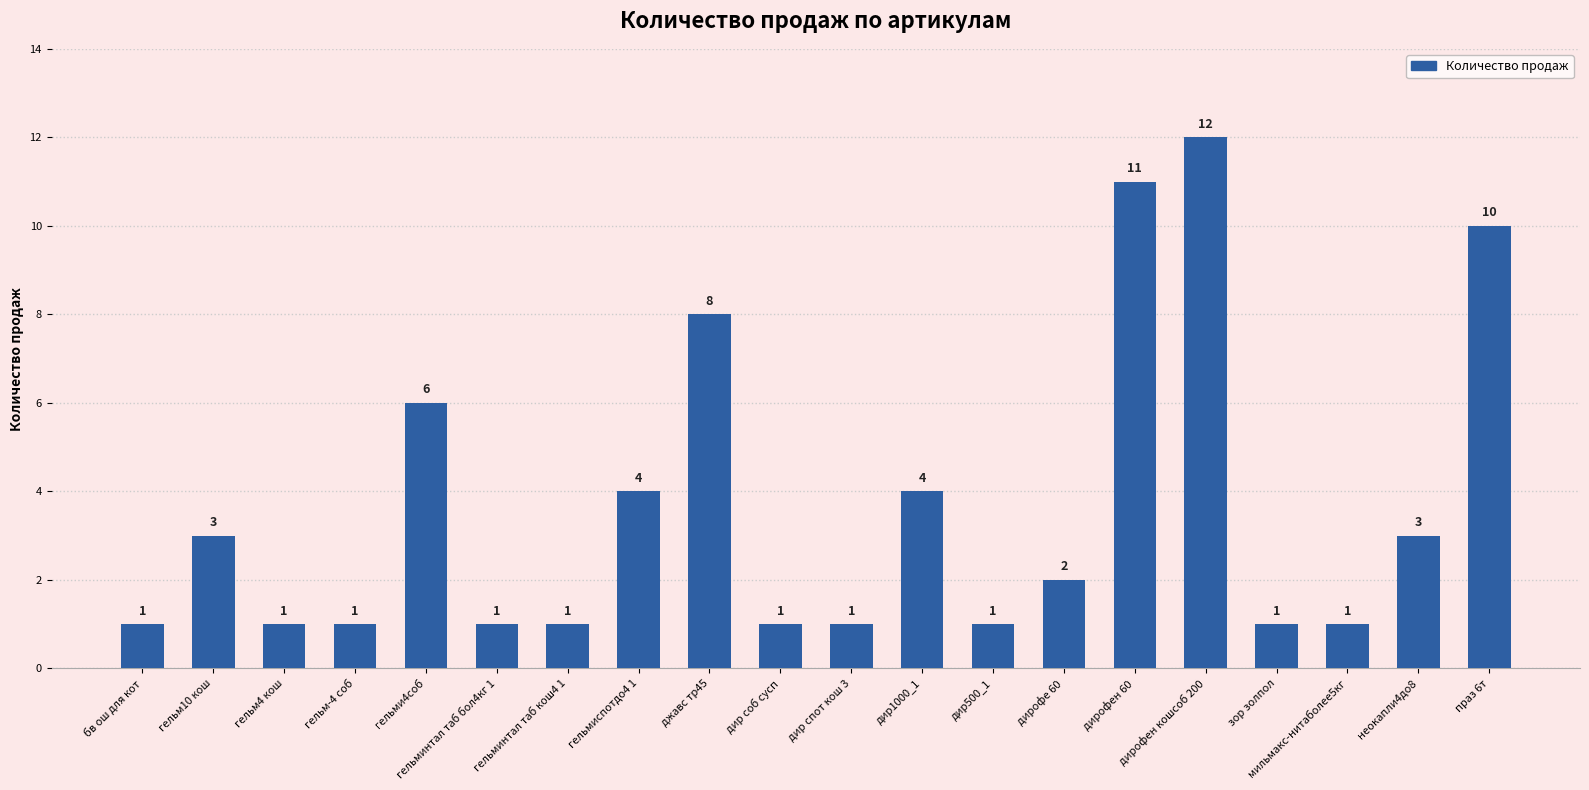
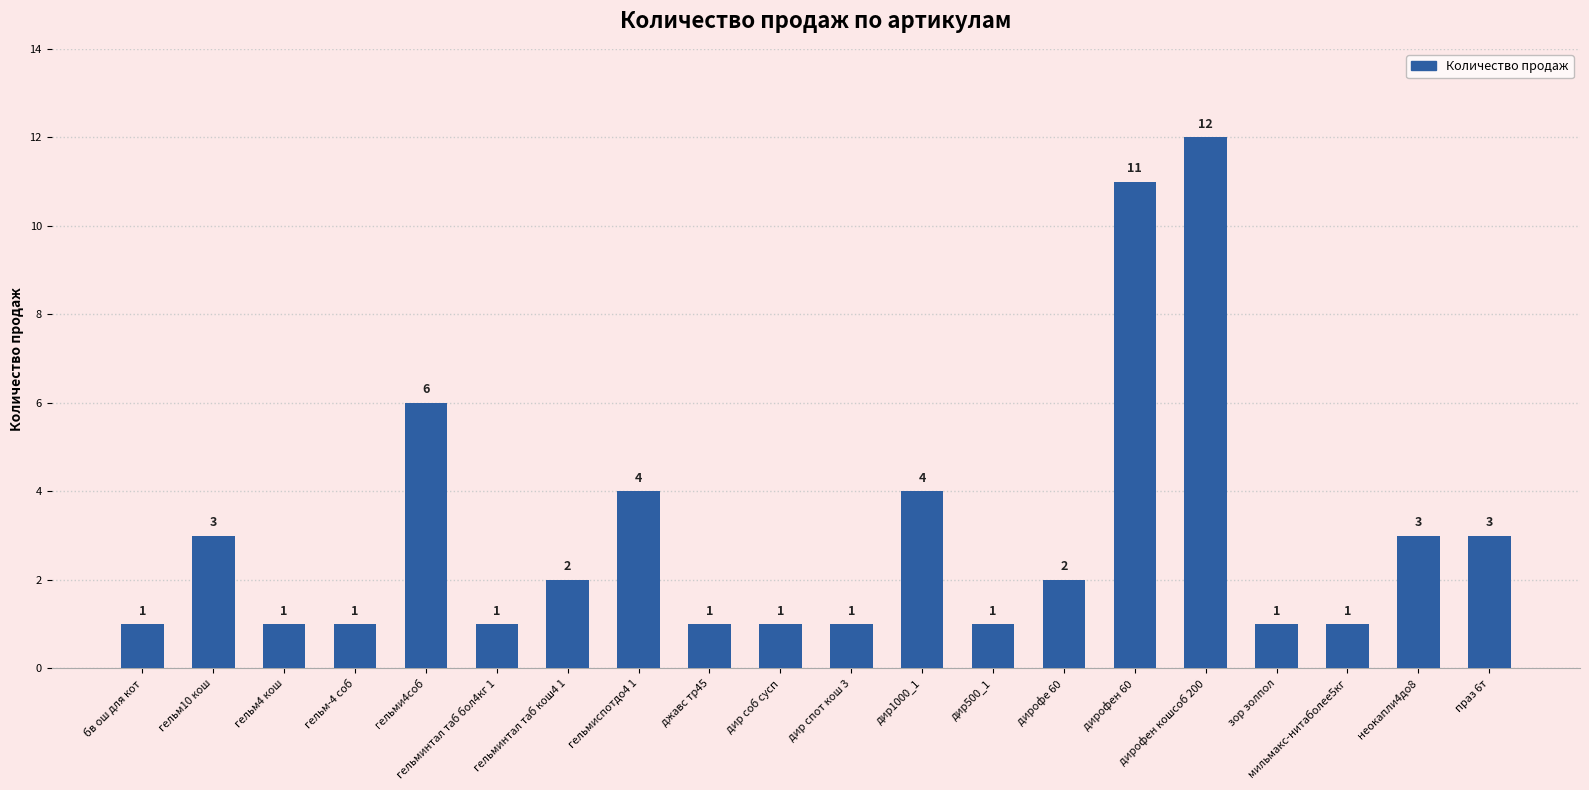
  {
    "бв ош для кот": 1,
    "гельм10 кош": 3,
    "гельм4 кош": 1,
    "гельм-4 соб": 1,
    "гельми4соб": 6,
    "гельминтал таб бол4кг 1": 1,
-   "гельминтал таб кош4 1": 1,
+   "гельминтал таб кош4 1": 2,
    "гельмиспотдо4 1": 4,
-   "джавс тр45": 8,
+   "джавс тр45": 1,
    "дир соб сусп": 1,
    "дир спот кош 3": 1,
    "дир1000_1": 4,
    "дир500_1": 1,
    "дирофе 60": 2,
    "дирофен 60": 11,
    "дирофен кошсоб 200": 12,
    "зор золпол": 1,
    "мильмакс-нитаболее5кг": 1,
    "неокапли4до8": 3,
-   "праз 6т": 10
+   "праз 6т": 3
  }
